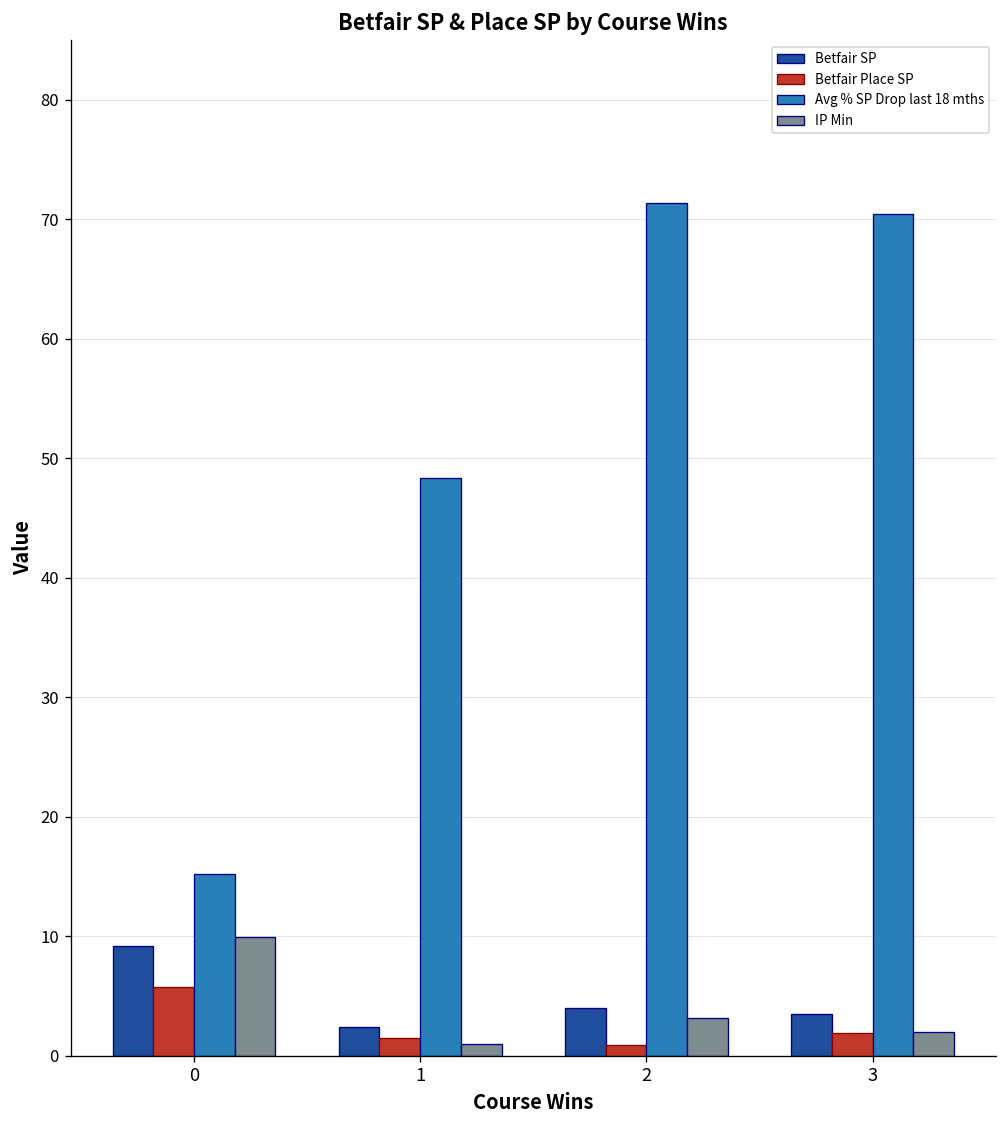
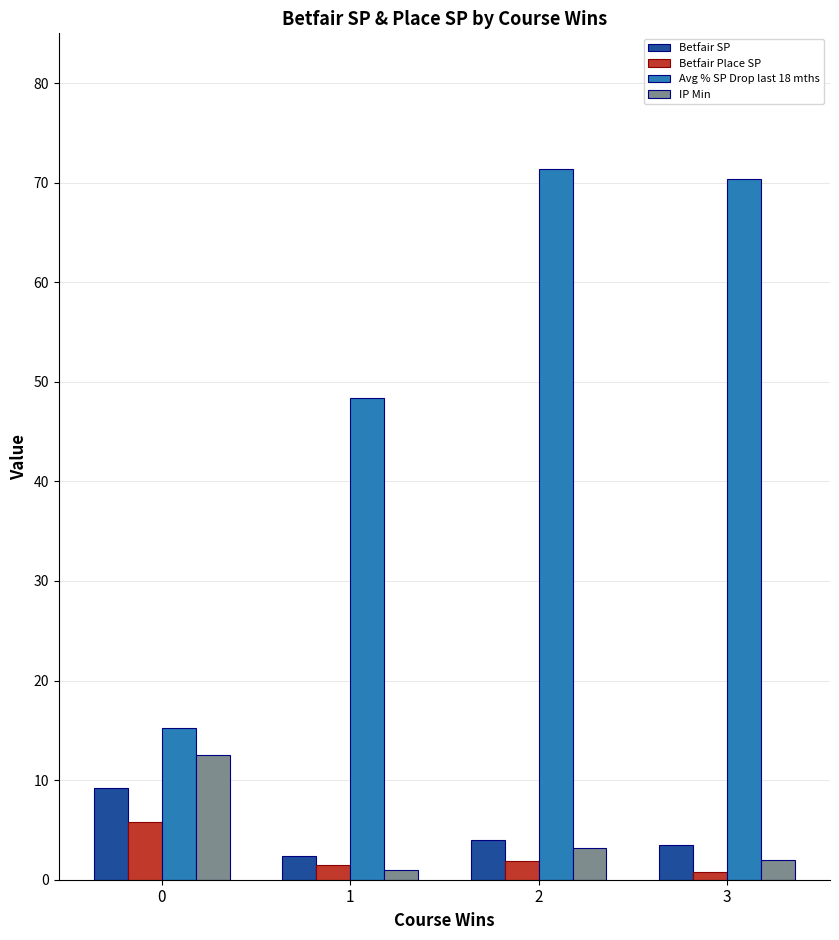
  {
    "Betfair Place SP": {
      "0": 6,
      "1": 1,
-     "2": 1,
-     "3": 2
+     "2": 2,
+     "3": 1
    },
    "IP Min": {
-     "0": 10,
+     "0": 13,
      "1": 1,
      "2": 3,
      "3": 2
    }
  }
